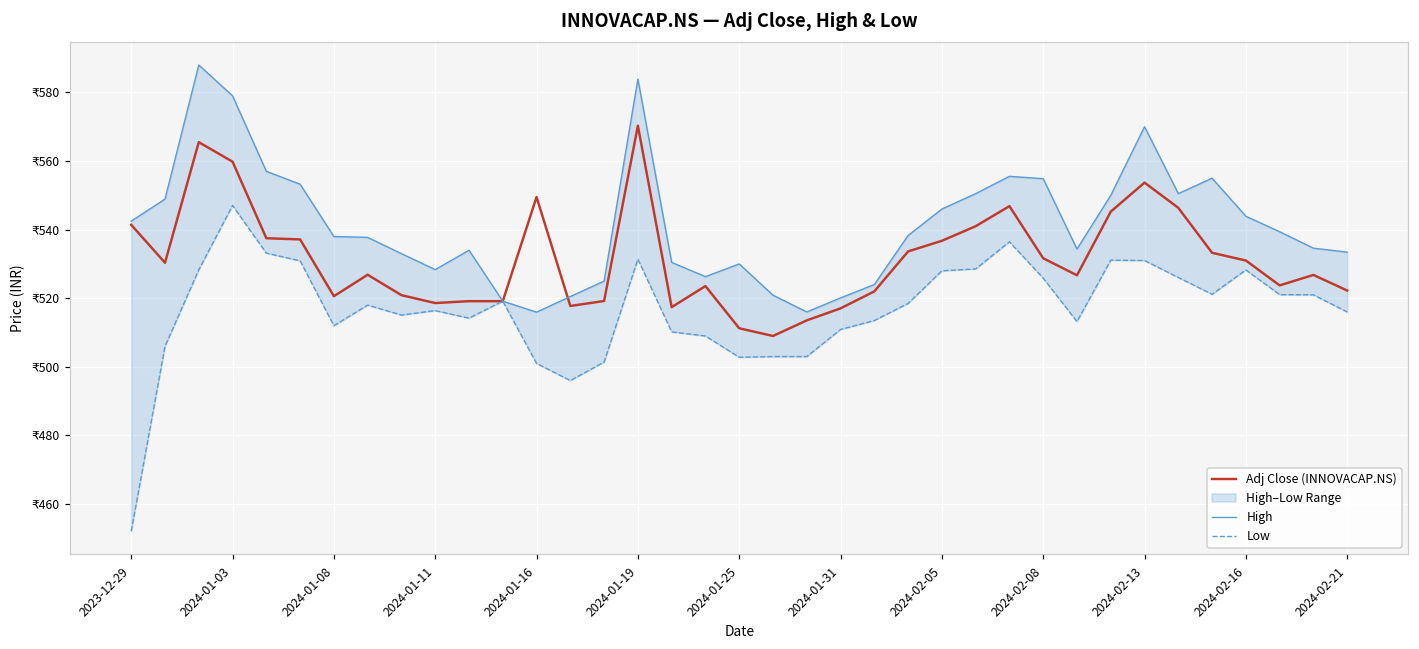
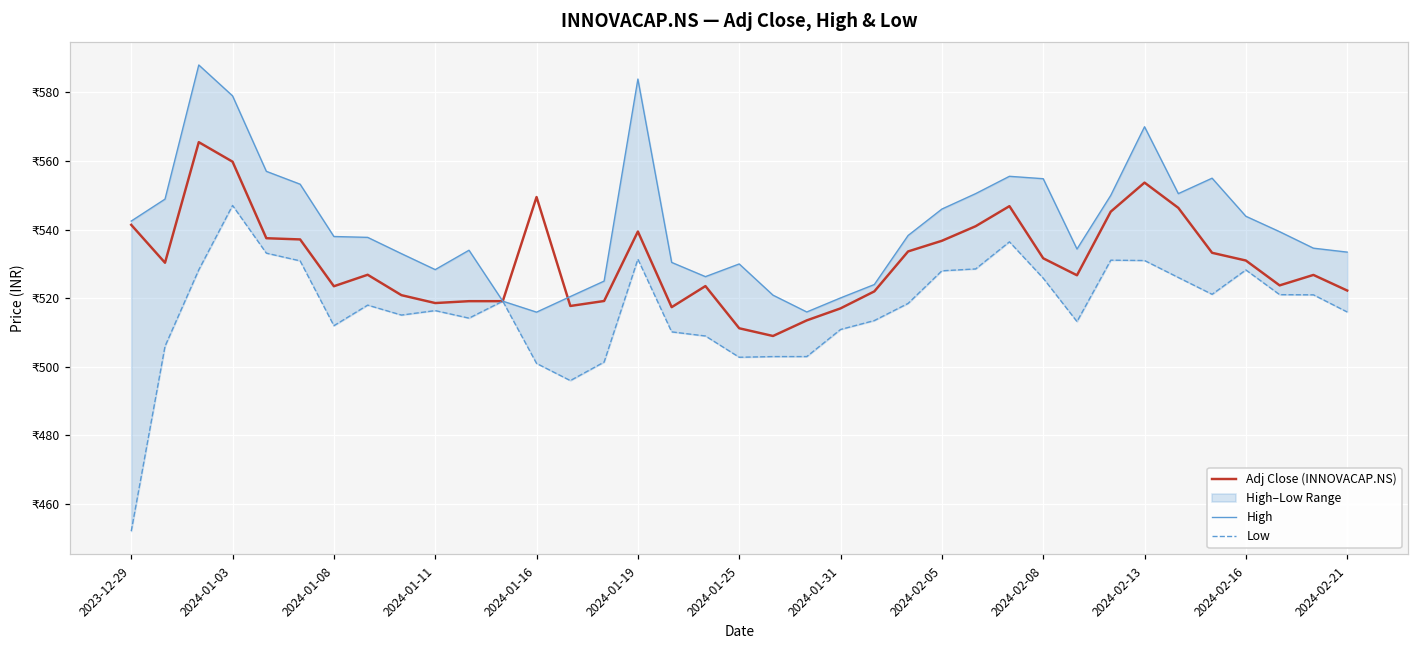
  {
    "Adj Close (INNOVACAP.NS)": {
      "2023-12-29": "₹541",
      "2024-01-03": "₹560",
-     "2024-01-08": "₹521",
+     "2024-01-08": "₹524",
      "2024-01-11": "₹519",
      "2024-01-16": "₹550",
-     "2024-01-19": "₹570",
+     "2024-01-19": "₹539",
      "2024-01-25": "₹511",
      "2024-01-31": "₹517",
      "2024-02-05": "₹537",
      "2024-02-08": "₹532",
      "2024-02-13": "₹554",
      "2024-02-16": "₹531",
      "2024-02-21": "₹522"
    }
  }
